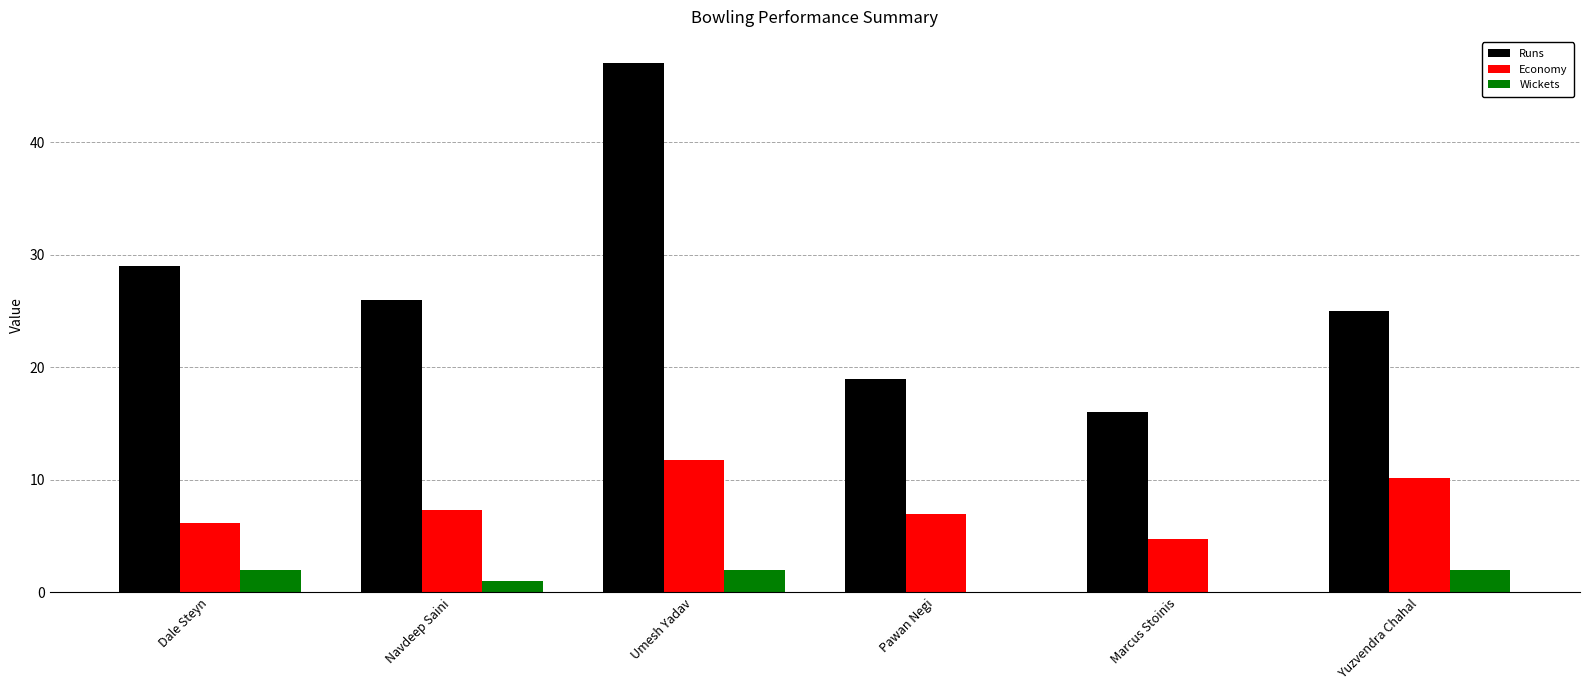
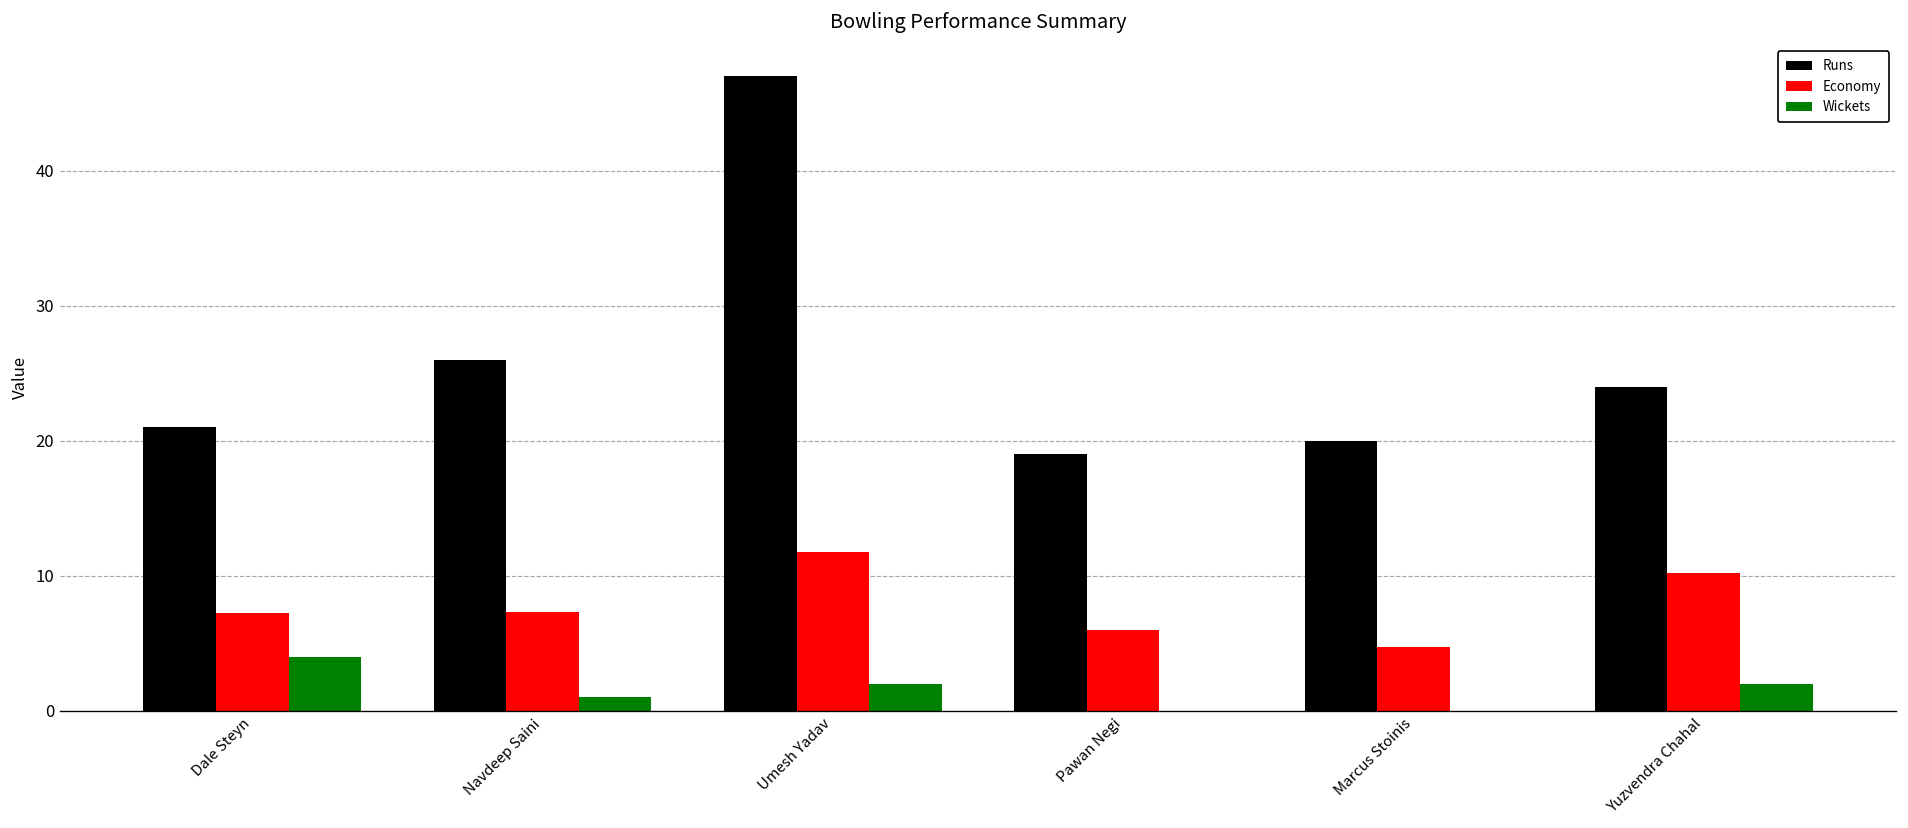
  {
    "Runs": {
-     "Dale Steyn": 29,
+     "Dale Steyn": 21,
      "Navdeep Saini": 26,
      "Umesh Yadav": 47,
      "Pawan Negi": 19,
-     "Marcus Stoinis": 16,
-     "Yuzvendra Chahal": 25
+     "Marcus Stoinis": 20,
+     "Yuzvendra Chahal": 24
    },
    "Economy": {
-     "Dale Steyn": 6.2,
+     "Dale Steyn": 7.3,
      "Navdeep Saini": 7.3,
      "Umesh Yadav": 11.8,
-     "Pawan Negi": 7,
+     "Pawan Negi": 6,
      "Marcus Stoinis": 4.8,
      "Yuzvendra Chahal": 10.2
    },
    "Wickets": {
-     "Dale Steyn": 2,
+     "Dale Steyn": 4,
      "Navdeep Saini": 1,
      "Umesh Yadav": 2,
      "Pawan Negi": 0,
      "Marcus Stoinis": 0,
      "Yuzvendra Chahal": 2
    }
  }
